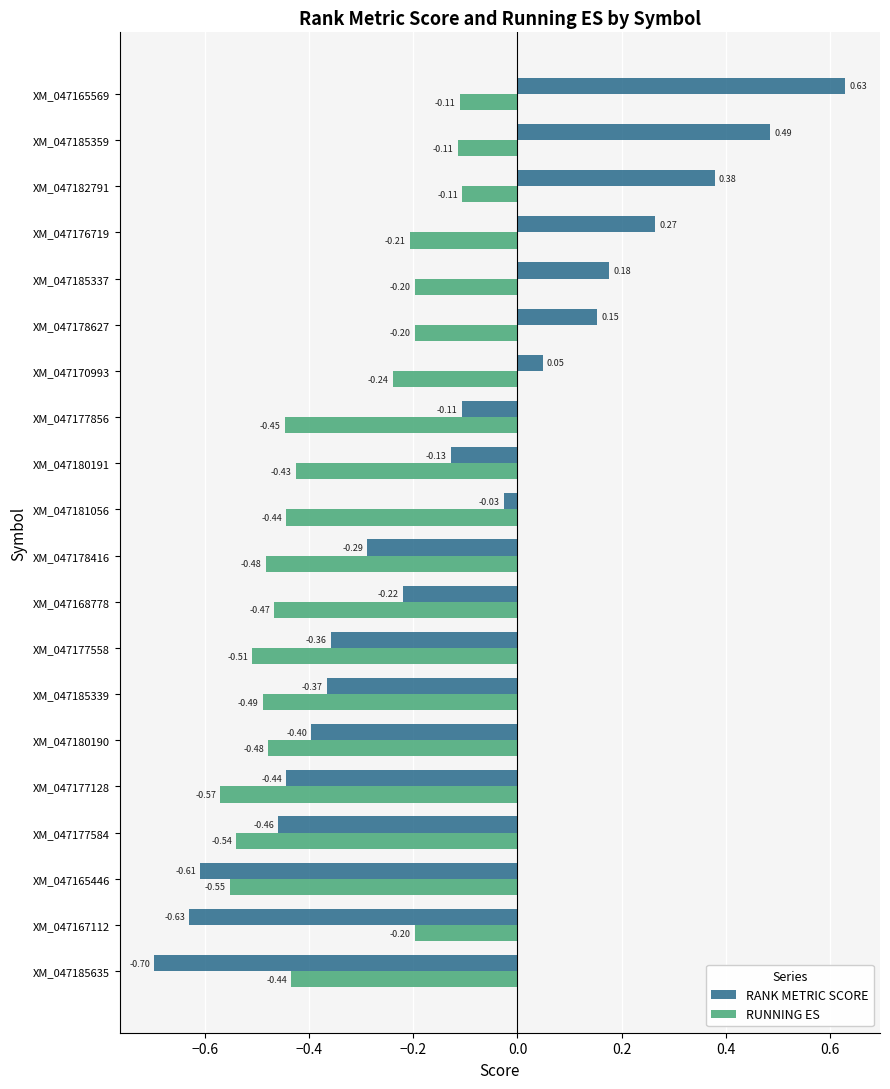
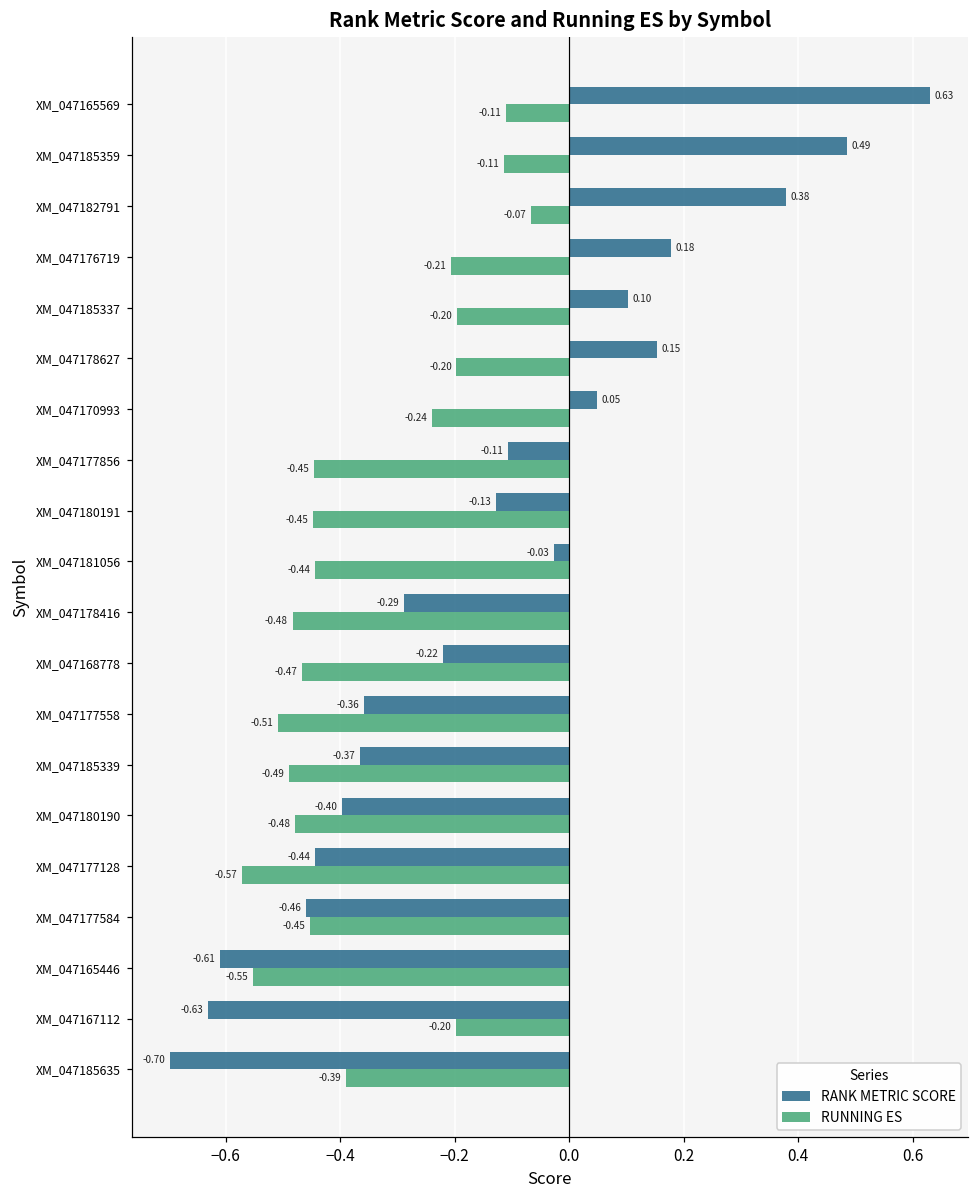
  {
    "RANK METRIC SCORE": {
      "XM_047165569": 0.63,
      "XM_047185359": 0.49,
      "XM_047182791": 0.38,
-     "XM_047176719": 0.27,
-     "XM_047185337": 0.18,
+     "XM_047176719": 0.18,
+     "XM_047185337": 0.10,
      "XM_047178627": 0.15,
      "XM_047170993": 0.05,
      "XM_047177856": -0.11,
      "XM_047180191": -0.13,
      "XM_047181056": -0.03,
      "XM_047178416": -0.29,
      "XM_047168778": -0.22,
      "XM_047177558": -0.36,
      "XM_047185339": -0.37,
      "XM_047180190": -0.40,
      "XM_047177128": -0.44,
      "XM_047177584": -0.46,
      "XM_047165446": -0.61,
      "XM_047167112": -0.63,
      "XM_047185635": -0.70
    },
    "RUNNING ES": {
      "XM_047165569": -0.11,
      "XM_047185359": -0.11,
-     "XM_047182791": -0.11,
+     "XM_047182791": -0.07,
      "XM_047176719": -0.21,
      "XM_047185337": -0.20,
      "XM_047178627": -0.20,
      "XM_047170993": -0.24,
      "XM_047177856": -0.45,
-     "XM_047180191": -0.43,
+     "XM_047180191": -0.45,
      "XM_047181056": -0.44,
      "XM_047178416": -0.48,
      "XM_047168778": -0.47,
      "XM_047177558": -0.51,
      "XM_047185339": -0.49,
      "XM_047180190": -0.48,
      "XM_047177128": -0.57,
-     "XM_047177584": -0.54,
+     "XM_047177584": -0.45,
      "XM_047165446": -0.55,
      "XM_047167112": -0.20,
-     "XM_047185635": -0.44
+     "XM_047185635": -0.39
    }
  }
